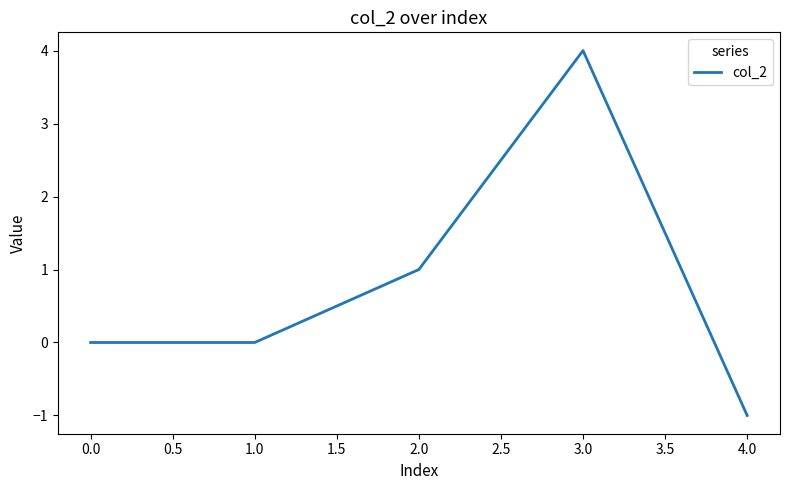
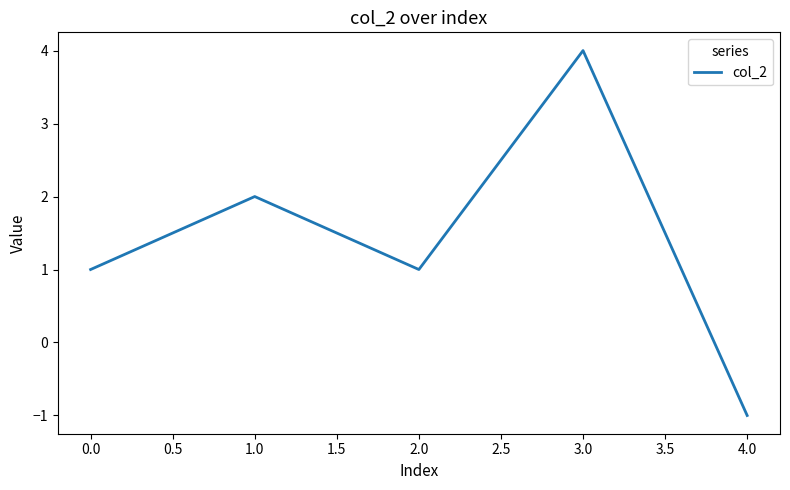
  {
-   "0.0": 0,
-   "1.0": 0,
+   "0.0": 1,
+   "1.0": 2,
    "2.0": 1,
    "3.0": 4,
    "4.0": -1
  }
